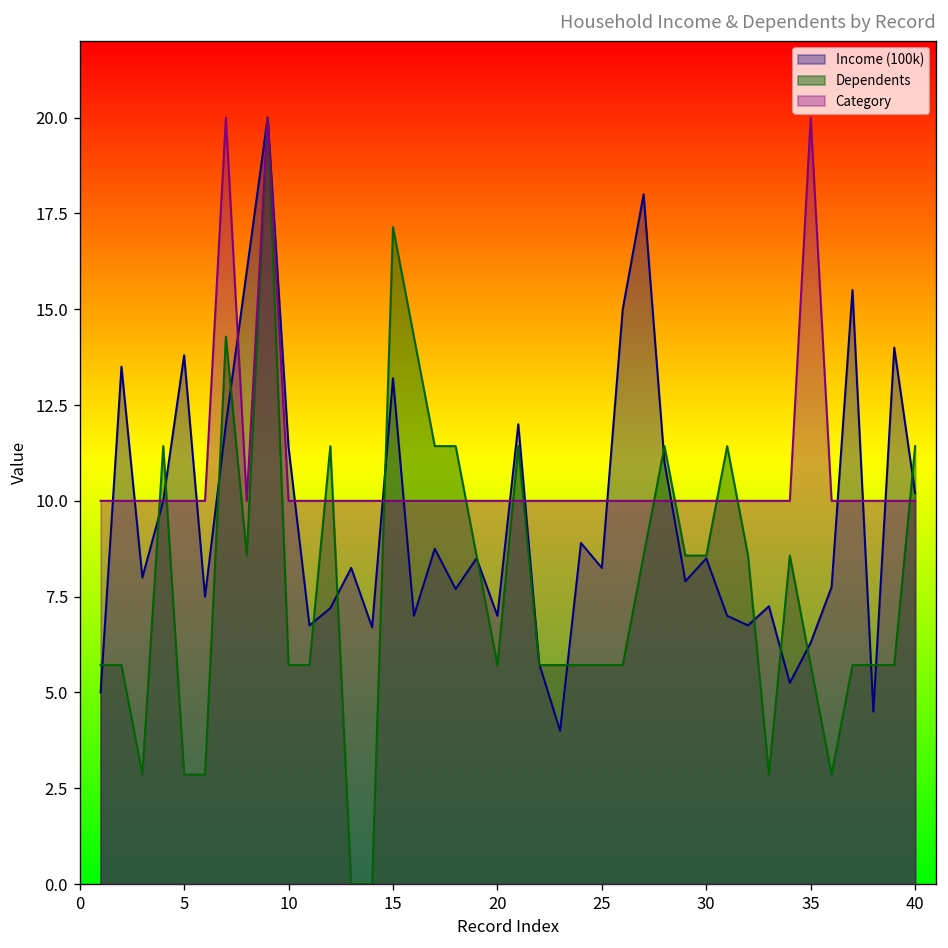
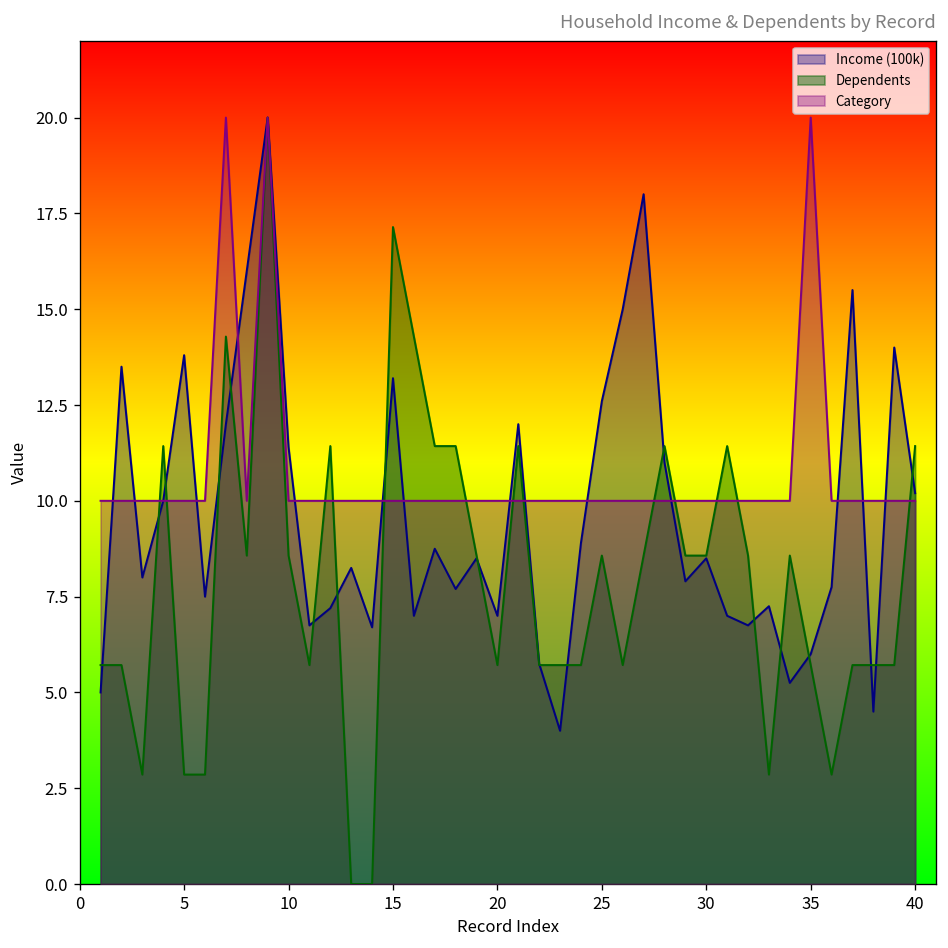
  {
    "Income (100k)": {
      "5": 13.8,
      "10": 11.4,
      "15": 13.2,
      "20": 7.0,
-     "25": 8.3,
-     "35": 6.3,
+     "25": 12.6,
+     "35": 6.0,
      "40": 10.2
    },
    "Dependents": {
      "5": 2.9,
-     "10": 5.7,
+     "10": 8.6,
      "15": 17.1,
      "20": 5.7,
-     "25": 5.7,
+     "25": 8.6,
      "35": 5.7,
      "40": 11.4
    },
    "Category": {
      "5": 10.0,
      "10": 10.0,
      "15": 10.0,
      "20": 10.0,
      "25": 10.0,
      "30": 10.0,
      "35": 20.0,
      "40": 10.0
    }
  }
